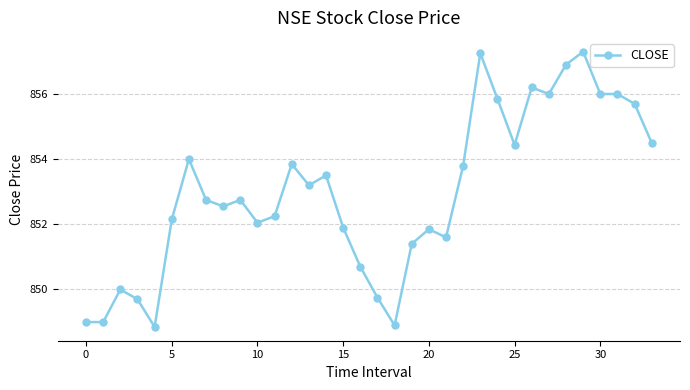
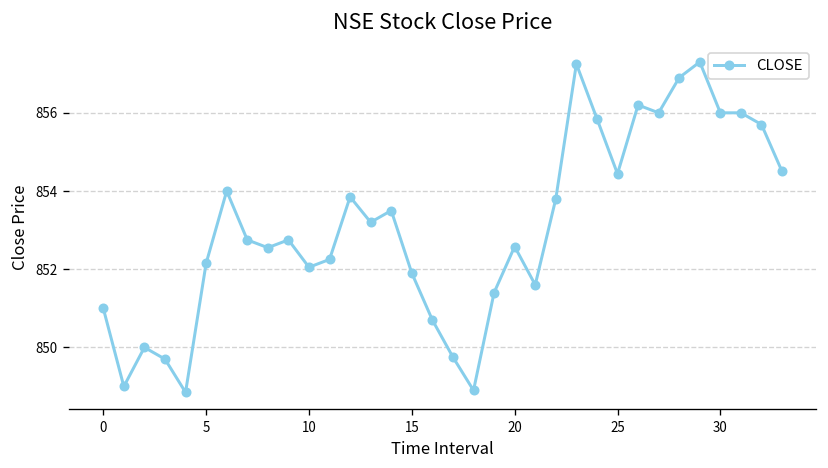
  {
-   "0": 849,
+   "0": 851,
    "5": 852.2,
    "10": 852.1,
    "15": 851.9,
-   "20": 851.9,
+   "20": 852.6,
    "25": 854.4,
    "30": 856.0
  }
